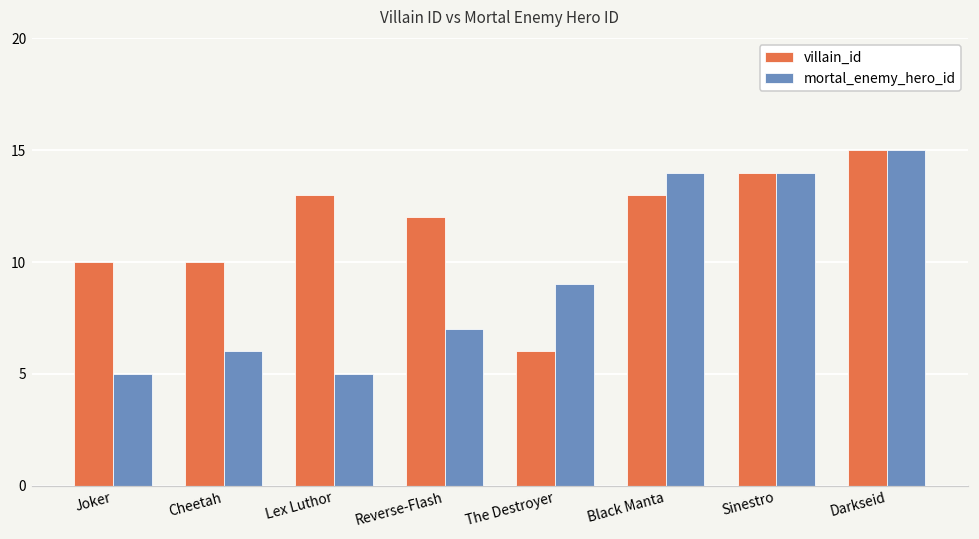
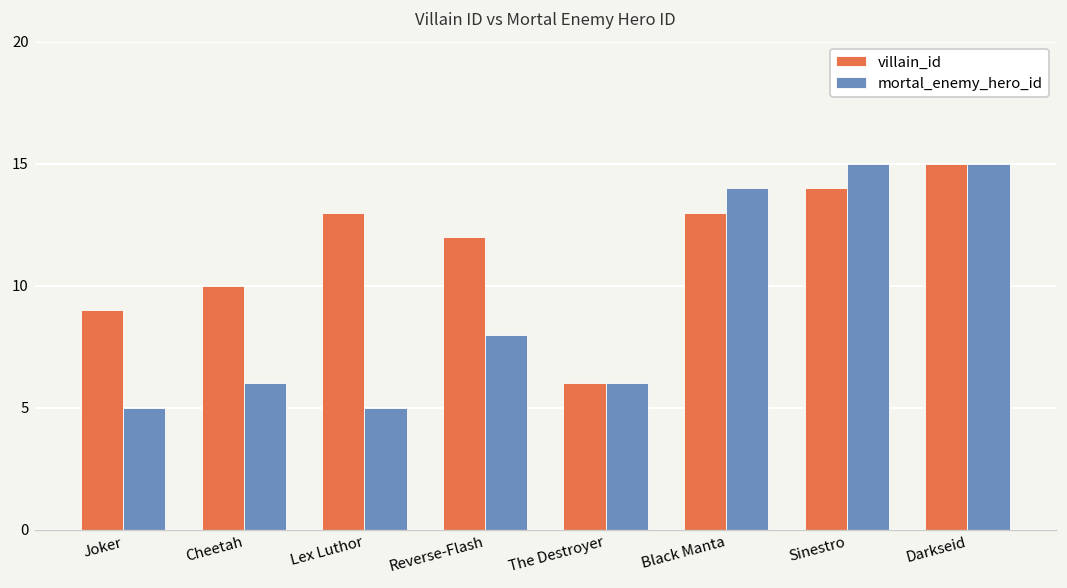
  {
    "villain_id": {
-     "Joker": 10,
+     "Joker": 9,
      "Cheetah": 10,
      "Lex Luthor": 13,
      "Reverse-Flash": 12,
      "The Destroyer": 6,
      "Black Manta": 13,
      "Sinestro": 14,
      "Darkseid": 15
    },
    "mortal_enemy_hero_id": {
      "Joker": 5,
      "Cheetah": 6,
      "Lex Luthor": 5,
-     "Reverse-Flash": 7,
-     "The Destroyer": 9,
+     "Reverse-Flash": 8,
+     "The Destroyer": 6,
      "Black Manta": 14,
-     "Sinestro": 14,
+     "Sinestro": 15,
      "Darkseid": 15
    }
  }
